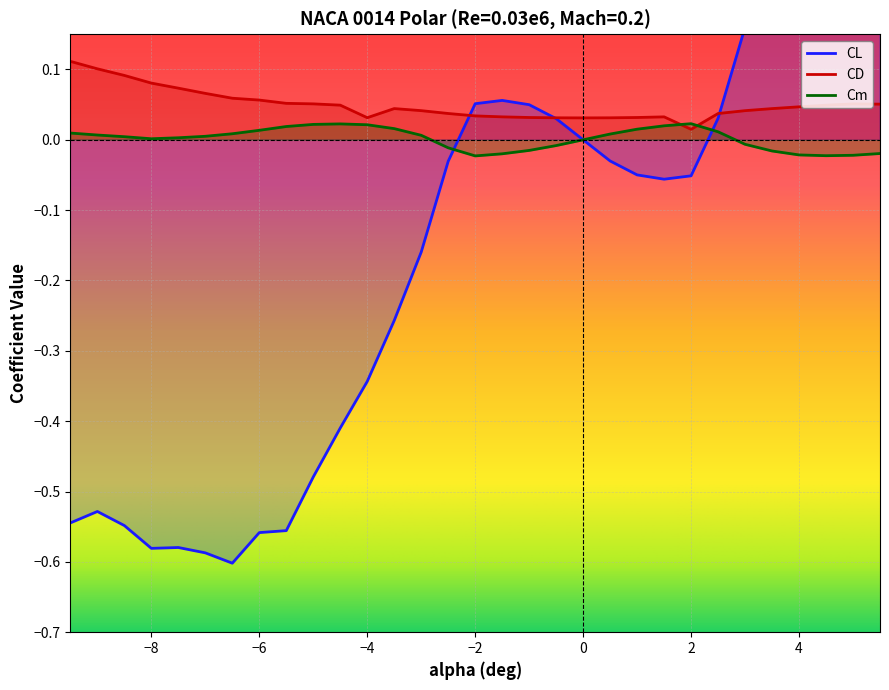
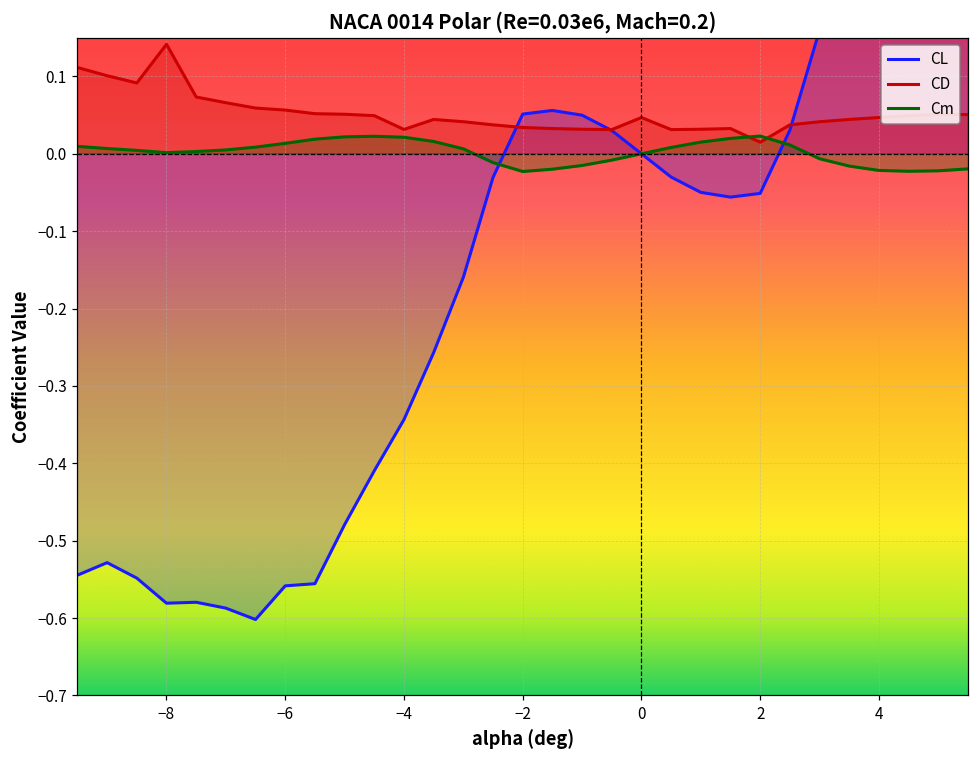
  {
    "CD": {
-     "−8": 0.08,
+     "−8": 0.14,
      "−6": 0.06,
      "−4": 0.03,
      "−2": 0.03,
-     "0": 0.03,
+     "0": 0.05,
      "2": 0.01,
      "4": 0.05
    }
  }
